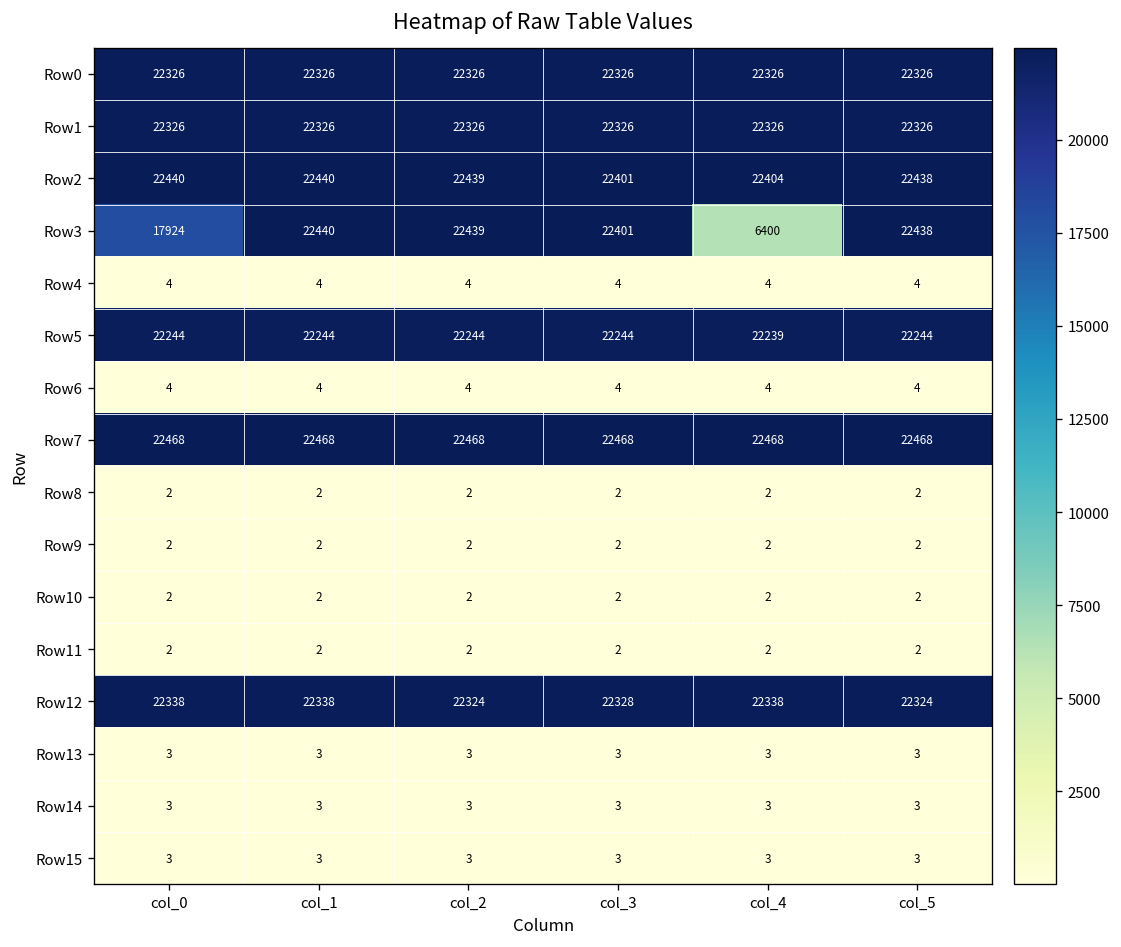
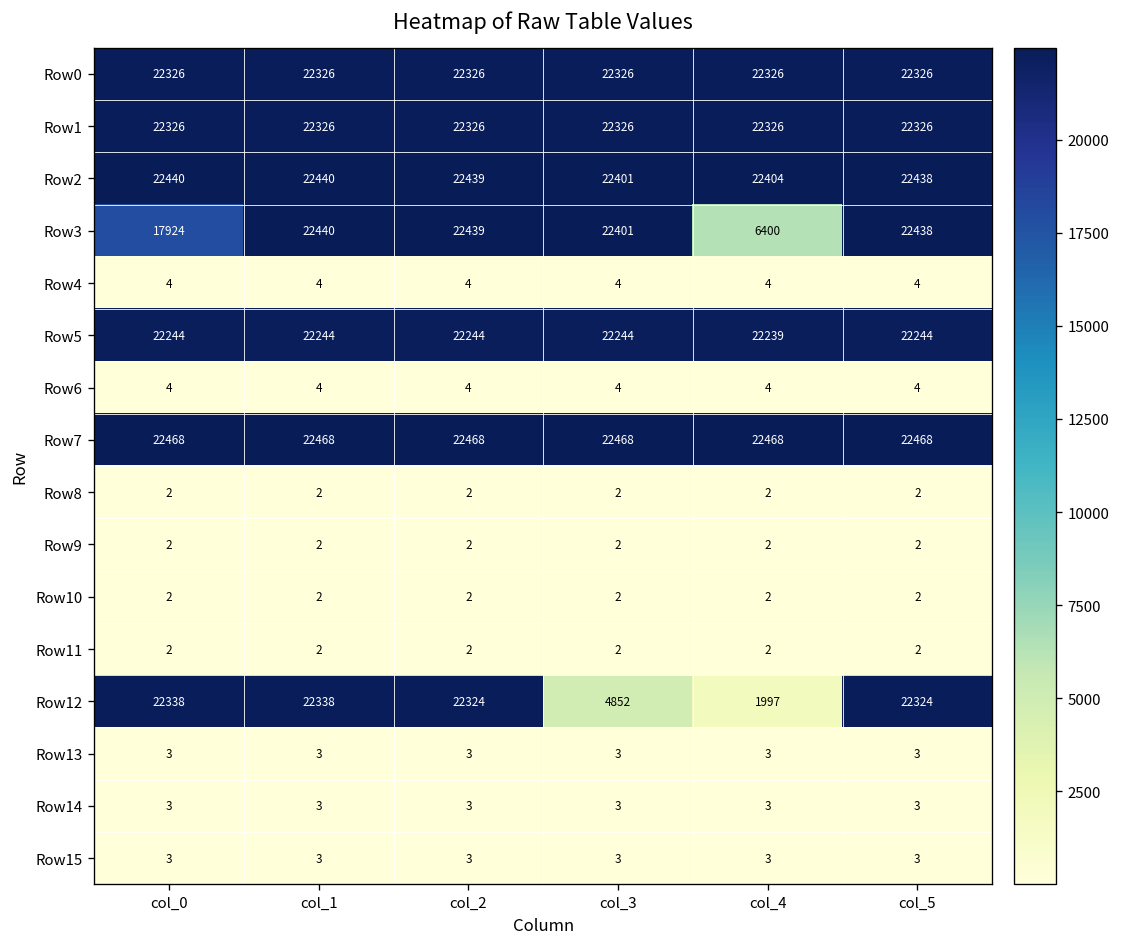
  {
    "Row0": {
      "col_0": 22326,
      "col_1": 22326,
      "col_2": 22326,
      "col_3": 22326,
      "col_4": 22326,
      "col_5": 22326
    },
    "Row1": {
      "col_0": 22326,
      "col_1": 22326,
      "col_2": 22326,
      "col_3": 22326,
      "col_4": 22326,
      "col_5": 22326
    },
    "Row2": {
      "col_0": 22440,
      "col_1": 22440,
      "col_2": 22439,
      "col_3": 22401,
      "col_4": 22404,
      "col_5": 22438
    },
    "Row3": {
      "col_0": 17924,
      "col_1": 22440,
      "col_2": 22439,
      "col_3": 22401,
      "col_4": 6400,
      "col_5": 22438
    },
    "Row4": {
      "col_0": 4,
      "col_1": 4,
      "col_2": 4,
      "col_3": 4,
      "col_4": 4,
      "col_5": 4
    },
    "Row5": {
      "col_0": 22244,
      "col_1": 22244,
      "col_2": 22244,
      "col_3": 22244,
      "col_4": 22239,
      "col_5": 22244
    },
    "Row6": {
      "col_0": 4,
      "col_1": 4,
      "col_2": 4,
      "col_3": 4,
      "col_4": 4,
      "col_5": 4
    },
    "Row7": {
      "col_0": 22468,
      "col_1": 22468,
      "col_2": 22468,
      "col_3": 22468,
      "col_4": 22468,
      "col_5": 22468
    },
    "Row8": {
      "col_0": 2,
      "col_1": 2,
      "col_2": 2,
      "col_3": 2,
      "col_4": 2,
      "col_5": 2
    },
    "Row9": {
      "col_0": 2,
      "col_1": 2,
      "col_2": 2,
      "col_3": 2,
      "col_4": 2,
      "col_5": 2
    },
    "Row10": {
      "col_0": 2,
      "col_1": 2,
      "col_2": 2,
      "col_3": 2,
      "col_4": 2,
      "col_5": 2
    },
    "Row11": {
      "col_0": 2,
      "col_1": 2,
      "col_2": 2,
      "col_3": 2,
      "col_4": 2,
      "col_5": 2
    },
    "Row12": {
      "col_0": 22338,
      "col_1": 22338,
      "col_2": 22324,
-     "col_3": 22328,
-     "col_4": 22338,
+     "col_3": 4852,
+     "col_4": 1997,
      "col_5": 22324
    },
    "Row13": {
      "col_0": 3,
      "col_1": 3,
      "col_2": 3,
      "col_3": 3,
      "col_4": 3,
      "col_5": 3
    },
    "Row14": {
      "col_0": 3,
      "col_1": 3,
      "col_2": 3,
      "col_3": 3,
      "col_4": 3,
      "col_5": 3
    },
    "Row15": {
      "col_0": 3,
      "col_1": 3,
      "col_2": 3,
      "col_3": 3,
      "col_4": 3,
      "col_5": 3
    }
  }
